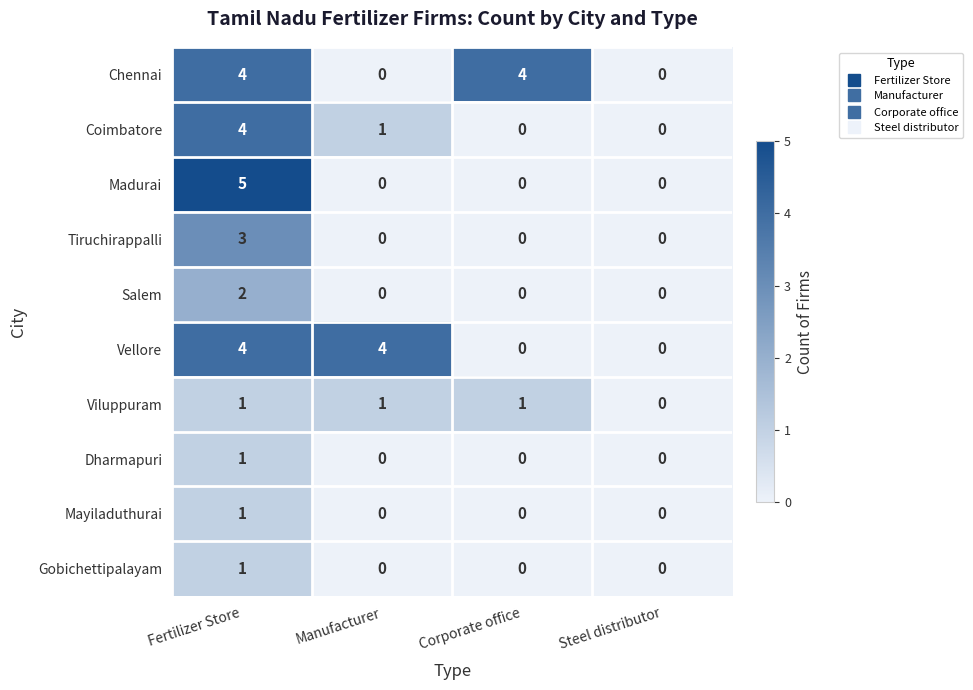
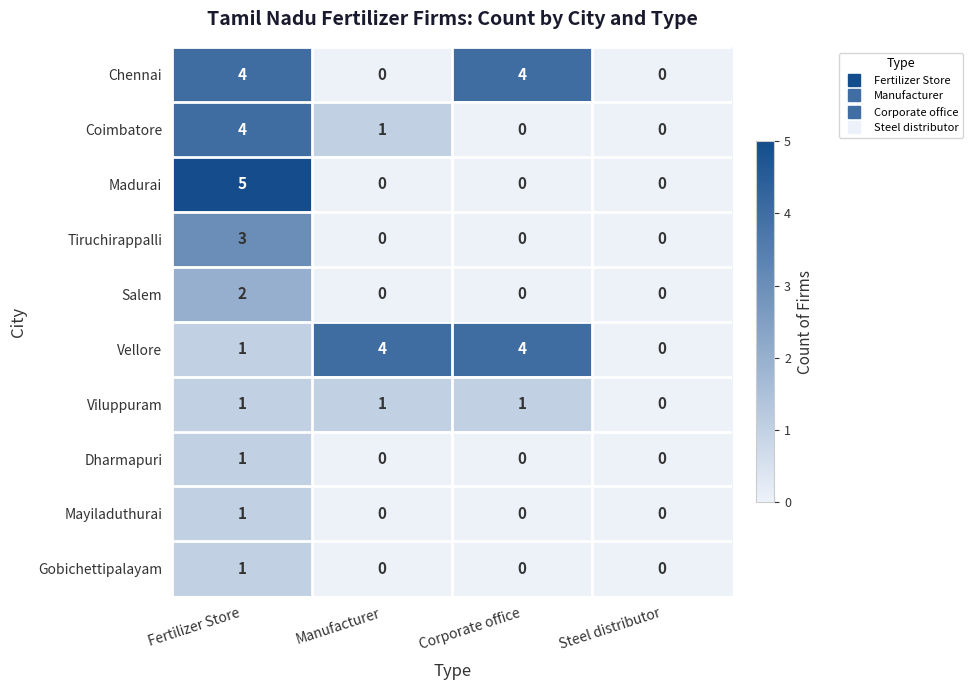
  {
    "Chennai": {
      "Fertilizer Store": 4,
      "Manufacturer": 0,
      "Corporate office": 4,
      "Steel distributor": 0
    },
    "Coimbatore": {
      "Fertilizer Store": 4,
      "Manufacturer": 1,
      "Corporate office": 0,
      "Steel distributor": 0
    },
    "Madurai": {
      "Fertilizer Store": 5,
      "Manufacturer": 0,
      "Corporate office": 0,
      "Steel distributor": 0
    },
    "Tiruchirappalli": {
      "Fertilizer Store": 3,
      "Manufacturer": 0,
      "Corporate office": 0,
      "Steel distributor": 0
    },
    "Salem": {
      "Fertilizer Store": 2,
      "Manufacturer": 0,
      "Corporate office": 0,
      "Steel distributor": 0
    },
    "Vellore": {
-     "Fertilizer Store": 4,
+     "Fertilizer Store": 1,
      "Manufacturer": 4,
-     "Corporate office": 0,
+     "Corporate office": 4,
      "Steel distributor": 0
    },
    "Viluppuram": {
      "Fertilizer Store": 1,
      "Manufacturer": 1,
      "Corporate office": 1,
      "Steel distributor": 0
    },
    "Dharmapuri": {
      "Fertilizer Store": 1,
      "Manufacturer": 0,
      "Corporate office": 0,
      "Steel distributor": 0
    },
    "Mayiladuthurai": {
      "Fertilizer Store": 1,
      "Manufacturer": 0,
      "Corporate office": 0,
      "Steel distributor": 0
    },
    "Gobichettipalayam": {
      "Fertilizer Store": 1,
      "Manufacturer": 0,
      "Corporate office": 0,
      "Steel distributor": 0
    }
  }
